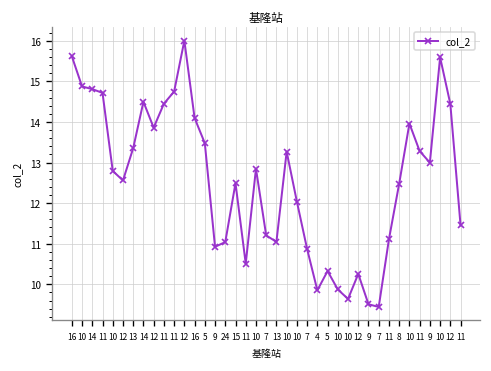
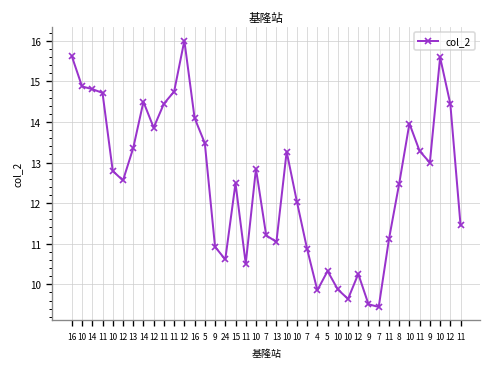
  {
-   "24": 11.0,
+   "24": 10.6,
    "15": 12.5,
    "4": 9.9,
    "8": 12.5
  }
